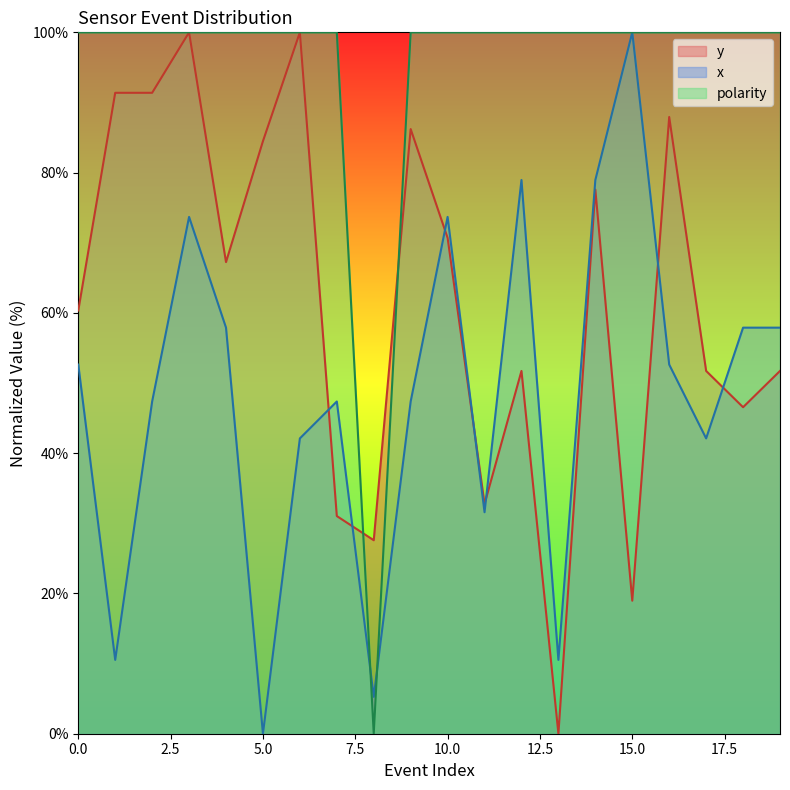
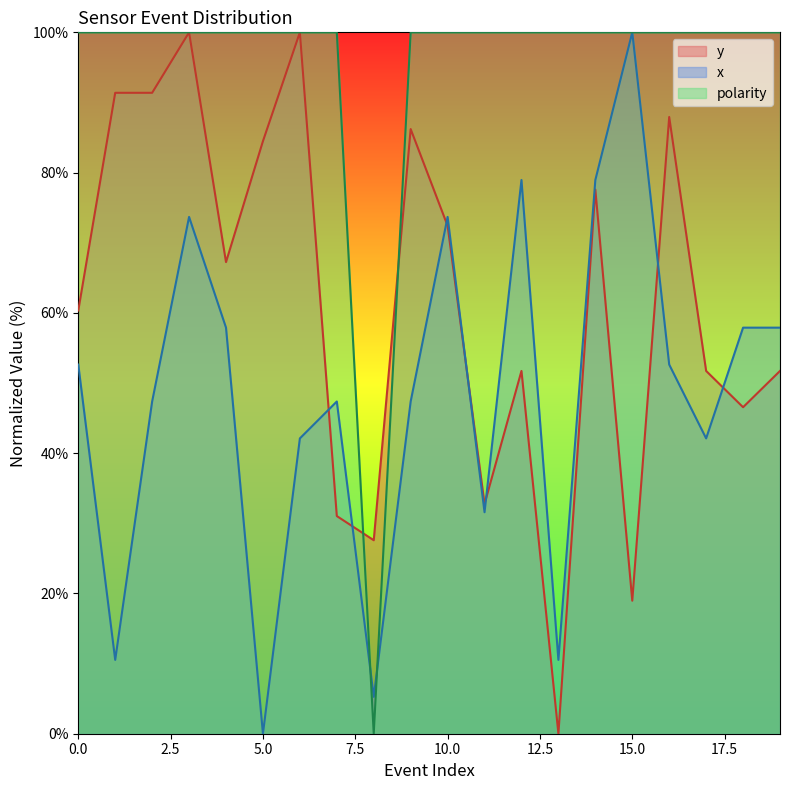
  {
    "y": {
      "0.0": "60%",
      "5.0": "84%",
-     "10.0": "71%",
+     "10.0": "72%",
      "15.0": "19%"
    },
    "x": {
      "0.0": "53%",
      "5.0": "0%",
      "10.0": "74%"
    },
    "polarity": {
      "0.0": "100%",
      "5.0": "100%",
      "10.0": "100%"
    }
  }
